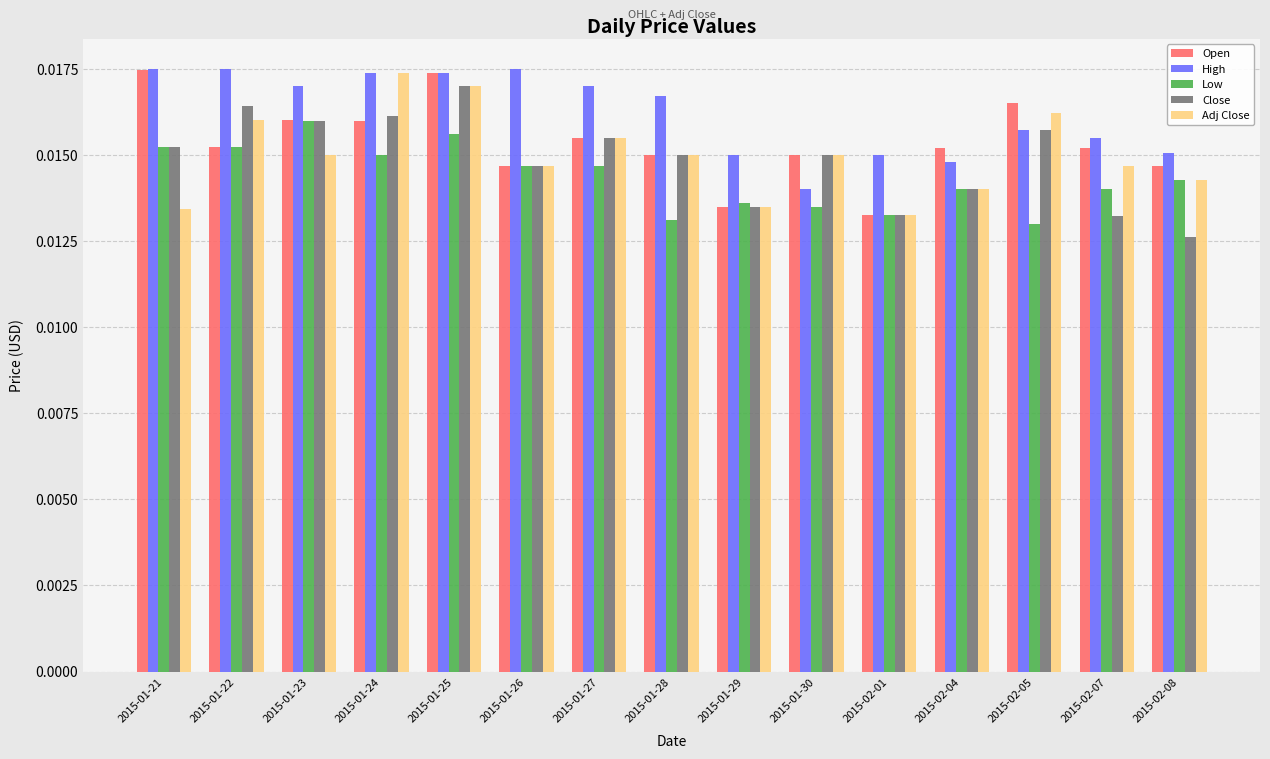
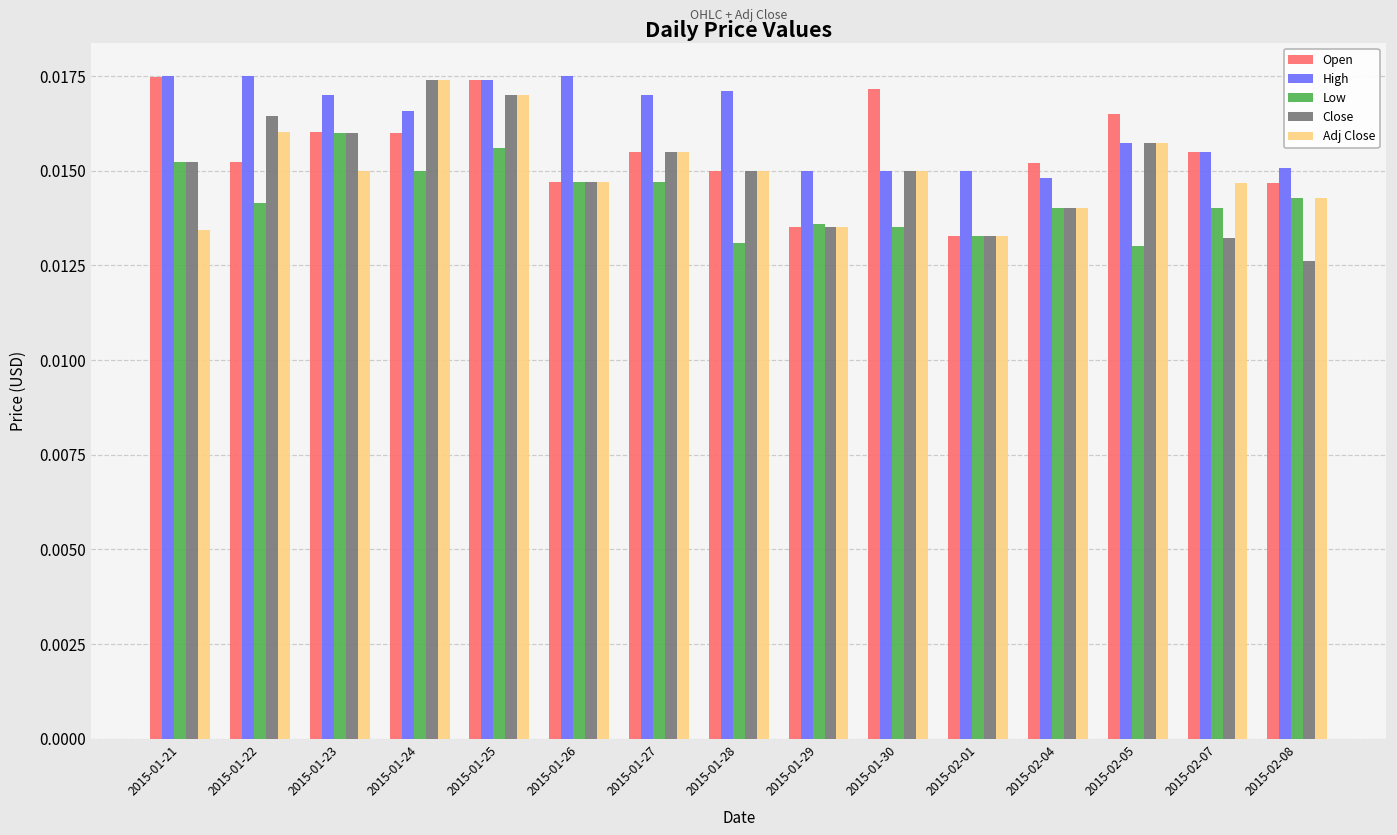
  {
    "Open": {
      "2015-01-21": 0.0175,
      "2015-01-22": 0.0152,
      "2015-01-23": 0.0160,
      "2015-01-24": 0.0160,
      "2015-01-25": 0.0174,
      "2015-01-26": 0.0147,
      "2015-01-27": 0.0155,
      "2015-01-28": 0.0150,
      "2015-01-29": 0.0135,
-     "2015-01-30": 0.0150,
+     "2015-01-30": 0.0172,
      "2015-02-01": 0.0133,
      "2015-02-04": 0.0152,
      "2015-02-05": 0.0165,
-     "2015-02-07": 0.0152,
+     "2015-02-07": 0.0155,
      "2015-02-08": 0.0147
    },
    "High": {
      "2015-01-21": 0.0175,
      "2015-01-22": 0.0175,
      "2015-01-23": 0.0170,
-     "2015-01-24": 0.0174,
+     "2015-01-24": 0.0166,
      "2015-01-25": 0.0174,
      "2015-01-26": 0.0175,
      "2015-01-27": 0.0170,
-     "2015-01-28": 0.0167,
+     "2015-01-28": 0.0171,
      "2015-01-29": 0.0150,
-     "2015-01-30": 0.014,
+     "2015-01-30": 0.015,
      "2015-02-01": 0.0150,
      "2015-02-04": 0.0148,
      "2015-02-05": 0.0157,
      "2015-02-07": 0.0155,
      "2015-02-08": 0.0151
    },
    "Low": {
      "2015-01-21": 0.0152,
-     "2015-01-22": 0.0152,
+     "2015-01-22": 0.0141,
      "2015-01-23": 0.0160,
      "2015-01-24": 0.0150,
      "2015-01-25": 0.0156,
      "2015-01-26": 0.0147,
      "2015-01-27": 0.0147,
      "2015-01-28": 0.0131,
      "2015-01-29": 0.0136,
      "2015-01-30": 0.0135,
      "2015-02-01": 0.0133,
      "2015-02-04": 0.0140,
      "2015-02-05": 0.0130,
      "2015-02-07": 0.0140,
      "2015-02-08": 0.0143
    },
    "Close": {
      "2015-01-21": 0.0152,
      "2015-01-22": 0.0164,
      "2015-01-23": 0.0160,
-     "2015-01-24": 0.0161,
+     "2015-01-24": 0.0174,
      "2015-01-25": 0.0170,
      "2015-01-26": 0.0147,
      "2015-01-27": 0.0155,
      "2015-01-28": 0.0150,
      "2015-01-29": 0.0135,
      "2015-01-30": 0.0150,
      "2015-02-01": 0.0133,
      "2015-02-04": 0.0140,
      "2015-02-05": 0.0157,
      "2015-02-07": 0.0132,
      "2015-02-08": 0.0126
    },
    "Adj Close": {
      "2015-01-21": 0.0134,
      "2015-01-22": 0.0160,
      "2015-01-23": 0.0150,
      "2015-01-24": 0.0174,
      "2015-01-25": 0.0170,
      "2015-01-26": 0.0147,
      "2015-01-27": 0.0155,
      "2015-01-28": 0.0150,
      "2015-01-29": 0.0135,
      "2015-01-30": 0.0150,
      "2015-02-01": 0.0133,
      "2015-02-04": 0.0140,
-     "2015-02-05": 0.0162,
+     "2015-02-05": 0.0157,
      "2015-02-07": 0.0147,
      "2015-02-08": 0.0143
    }
  }
